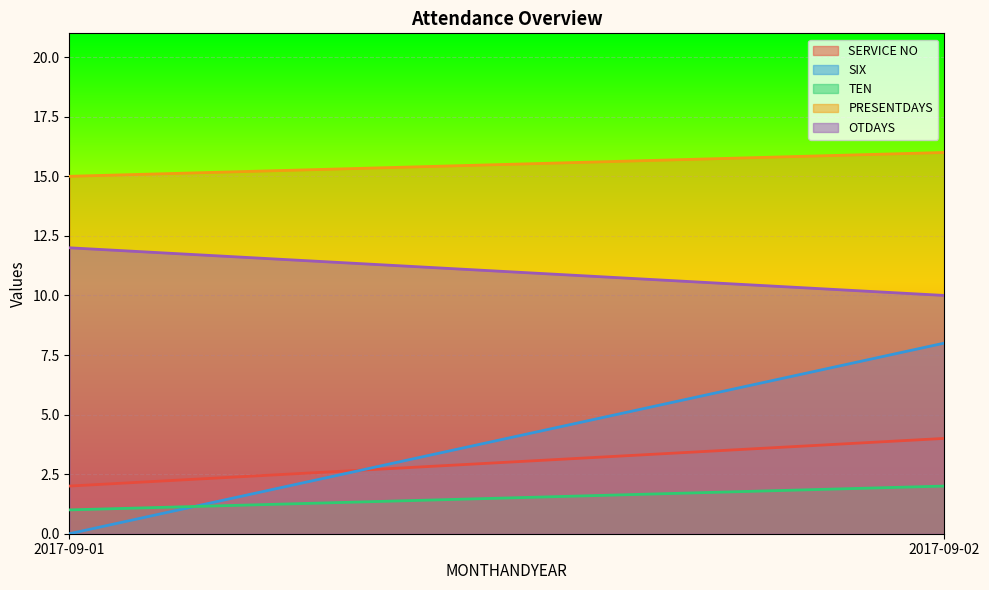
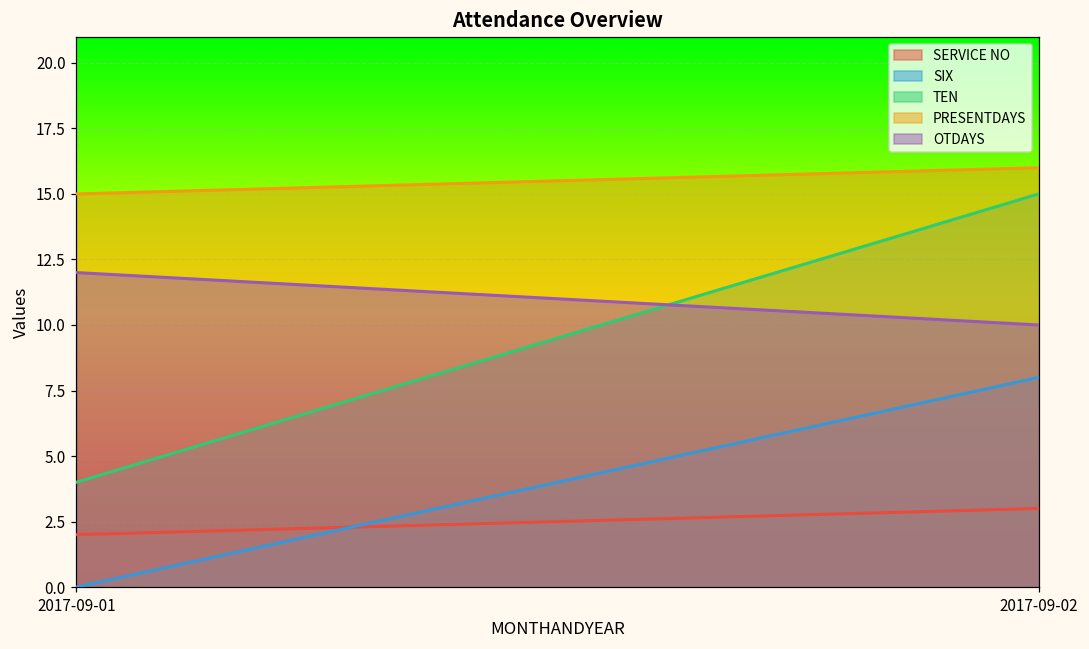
  {
    "SERVICE NO": {
      "2017-09-01": 2,
-     "2017-09-02": 4
+     "2017-09-02": 3
    },
    "SIX": {
      "2017-09-01": 0,
      "2017-09-02": 8
    },
    "TEN": {
-     "2017-09-01": 1,
-     "2017-09-02": 2
+     "2017-09-01": 4,
+     "2017-09-02": 15
    },
    "PRESENTDAYS": {
      "2017-09-01": 15,
      "2017-09-02": 16
    },
    "OTDAYS": {
      "2017-09-01": 12,
      "2017-09-02": 10
    }
  }
